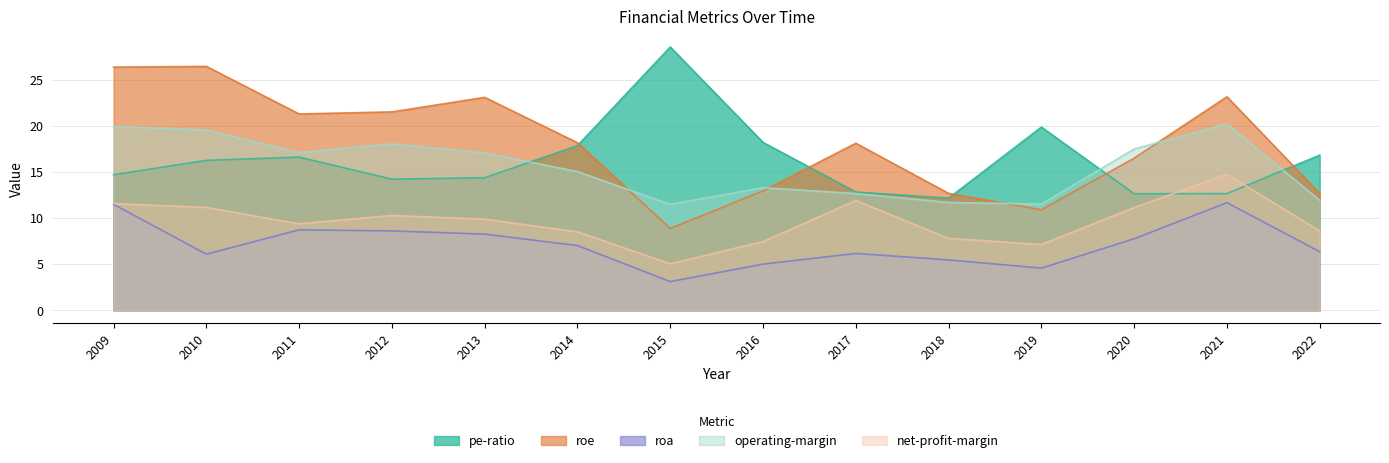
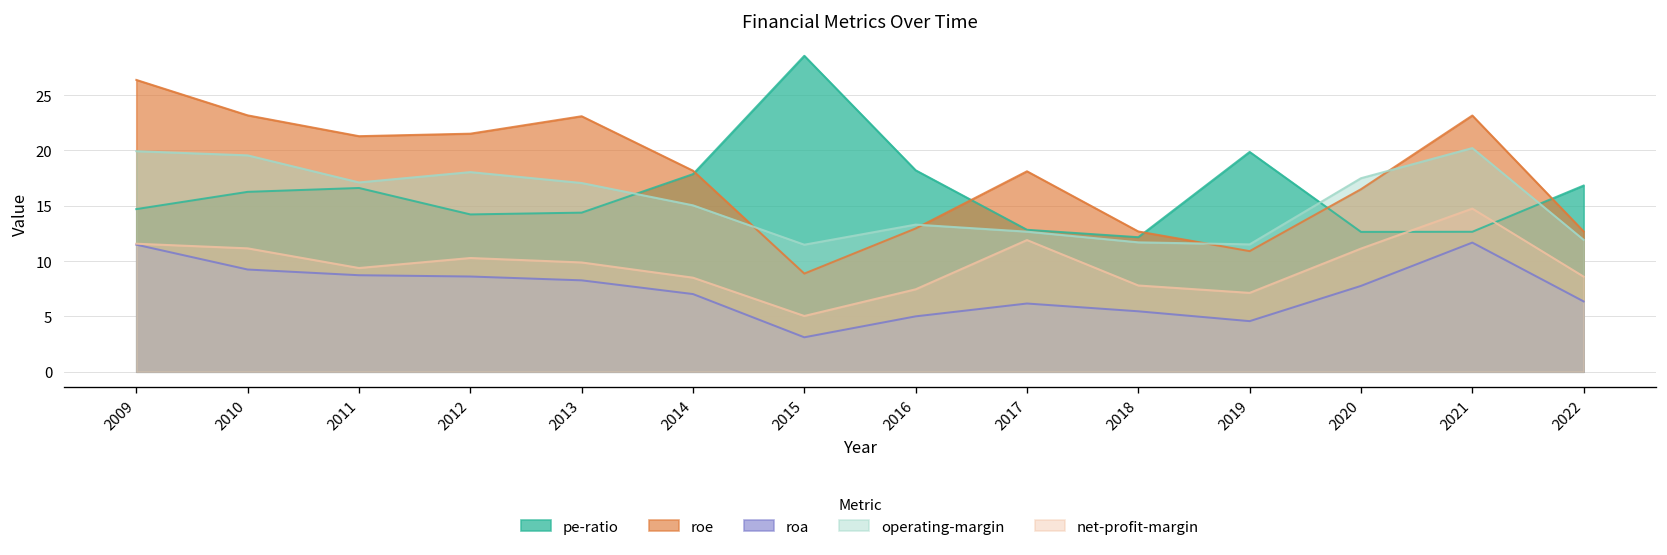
  {
    "pe-ratio": {
      "2009": 15,
      "2010": 16,
      "2011": 17,
      "2012": 14,
      "2013": 14,
      "2014": 18,
      "2015": 29,
      "2016": 18,
      "2018": 12,
      "2019": 20,
      "2020": 13,
      "2021": 13,
      "2022": 17
    },
    "roe": {
      "2009": 26,
-     "2010": 26,
+     "2010": 23,
      "2011": 21,
      "2012": 22,
      "2013": 23,
      "2014": 18,
      "2015": 9,
      "2016": 13,
      "2017": 18,
      "2018": 13,
      "2019": 11,
      "2020": 16,
      "2021": 23,
      "2022": 13
    },
    "roa": {
-     "2010": 6,
+     "2010": 9,
      "2011": 9,
      "2012": 9,
      "2013": 8,
      "2014": 7,
      "2015": 3,
      "2016": 5,
      "2017": 6,
      "2018": 5,
      "2019": 5,
      "2020": 8,
      "2021": 12,
      "2022": 6
    }
  }
